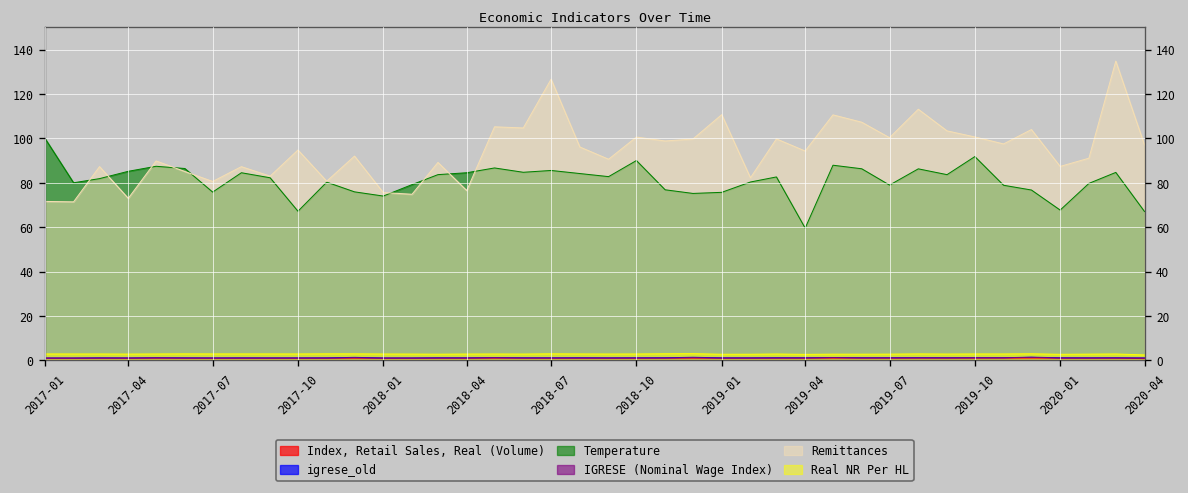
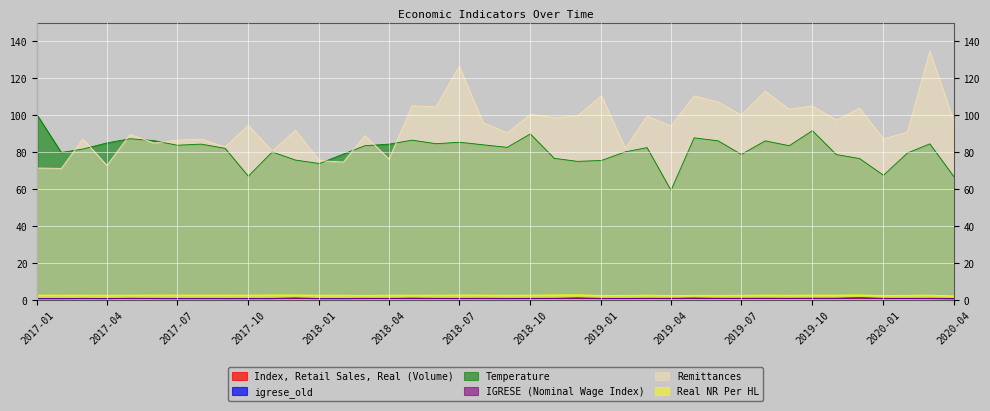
  {
    "Temperature": {
      "2017-01": 100,
      "2017-04": 85,
-     "2017-07": 76,
+     "2017-07": 84,
      "2017-10": 67,
      "2018-01": 74,
      "2018-04": 85,
      "2018-07": 86,
      "2018-10": 90,
      "2019-01": 76,
      "2019-04": 60,
      "2019-07": 79,
      "2019-10": 92,
      "2020-01": 68,
      "2020-04": 67
    },
    "Remittances": {
      "2017-01": 72,
      "2017-04": 73,
-     "2017-07": 81,
+     "2017-07": 87,
      "2017-10": 95,
      "2018-01": 76,
      "2018-04": 76,
      "2018-07": 127,
      "2018-10": 101,
      "2019-01": 111,
      "2019-04": 94,
      "2019-07": 100,
-     "2019-10": 101,
+     "2019-10": 105,
      "2020-01": 87,
      "2020-04": 97
    },
    "Real NR Per HL": {
      "2017-01": 3,
      "2017-04": 3,
      "2017-07": 3,
      "2017-10": 3,
      "2018-01": 3,
      "2018-04": 3,
      "2018-07": 3,
      "2018-10": 3,
      "2019-01": 3,
      "2019-04": 3,
      "2019-07": 3,
      "2019-10": 3,
      "2020-01": 3
    }
  }
